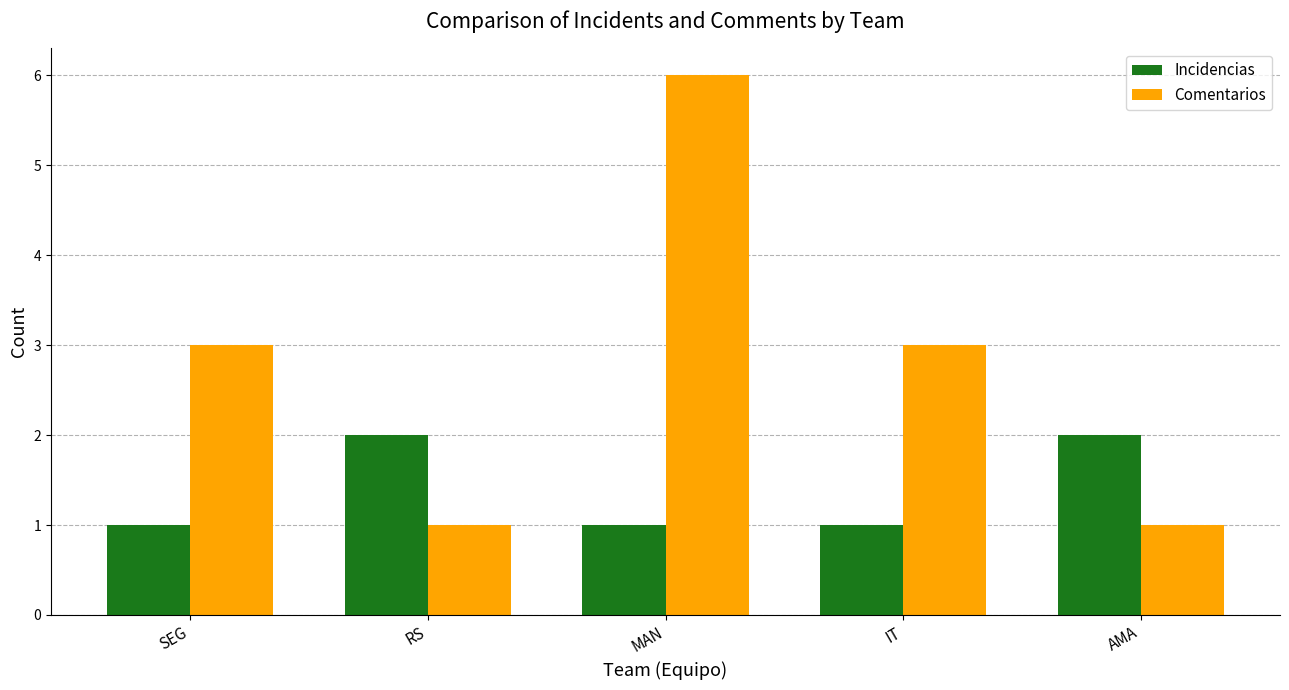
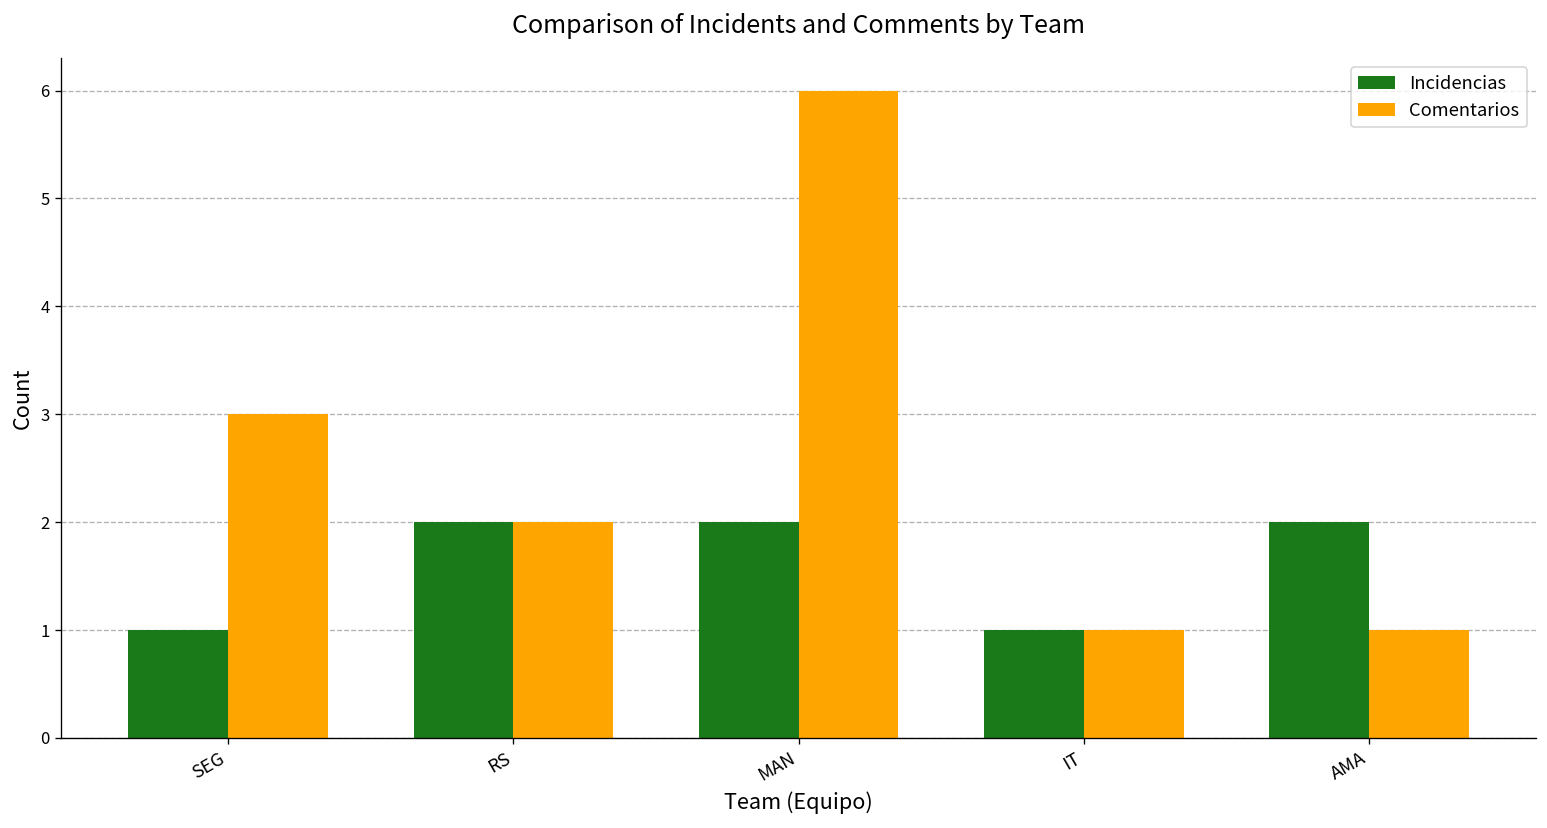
  {
    "Incidencias": {
      "SEG": 1,
      "RS": 2,
-     "MAN": 1,
+     "MAN": 2,
      "IT": 1,
      "AMA": 2
    },
    "Comentarios": {
      "SEG": 3,
-     "RS": 1,
+     "RS": 2,
      "MAN": 6,
-     "IT": 3,
+     "IT": 1,
      "AMA": 1
    }
  }
